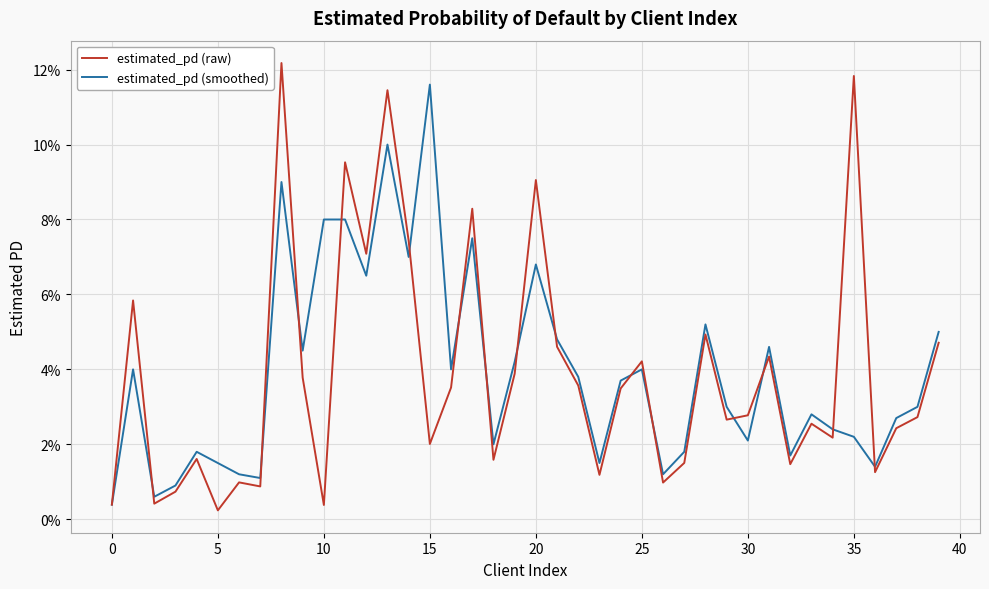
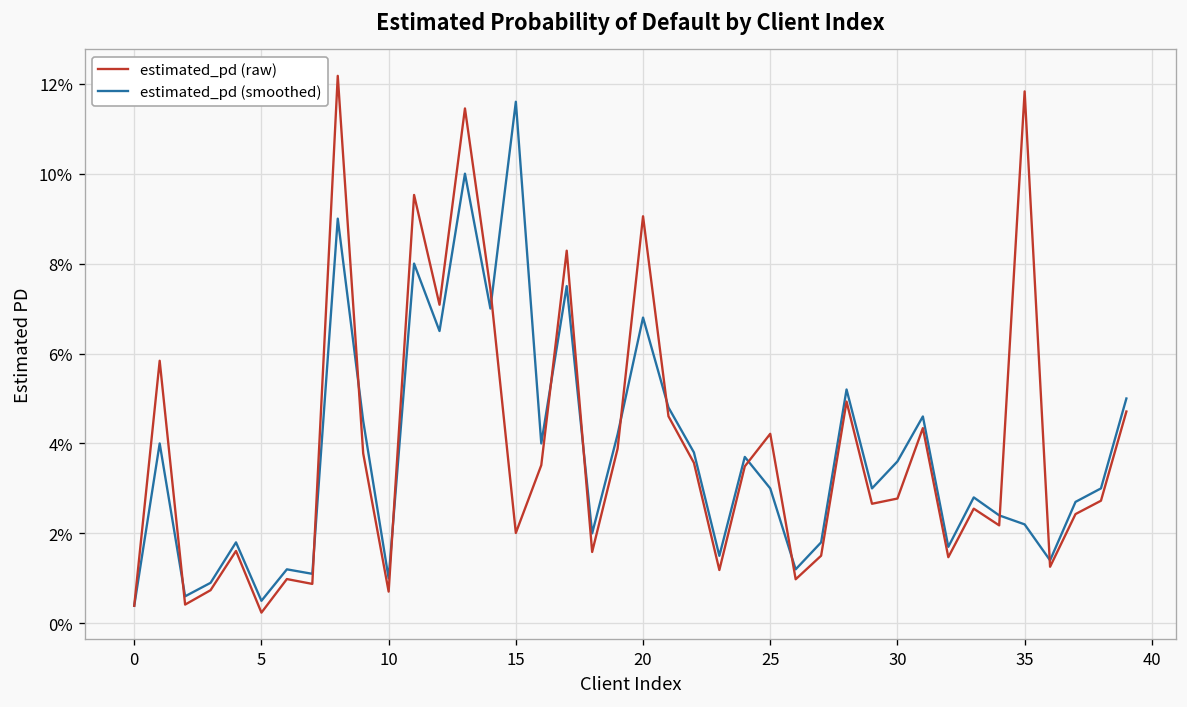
  {
    "estimated_pd (raw)": {
      "5": "0.2%",
-     "10": "0.4%",
+     "10": "0.7%",
      "15": "2.0%",
      "20": "9.1%",
      "25": "4.2%",
      "30": "2.8%",
      "35": "11.8%"
    },
    "estimated_pd (smoothed)": {
-     "5": "1.5%",
-     "10": "8.0%",
+     "5": "0.5%",
+     "10": "1.0%",
      "15": "11.6%",
      "20": "6.8%",
-     "25": "4.0%",
-     "30": "2.1%",
+     "25": "3.0%",
+     "30": "3.6%",
      "35": "2.2%"
    }
  }
